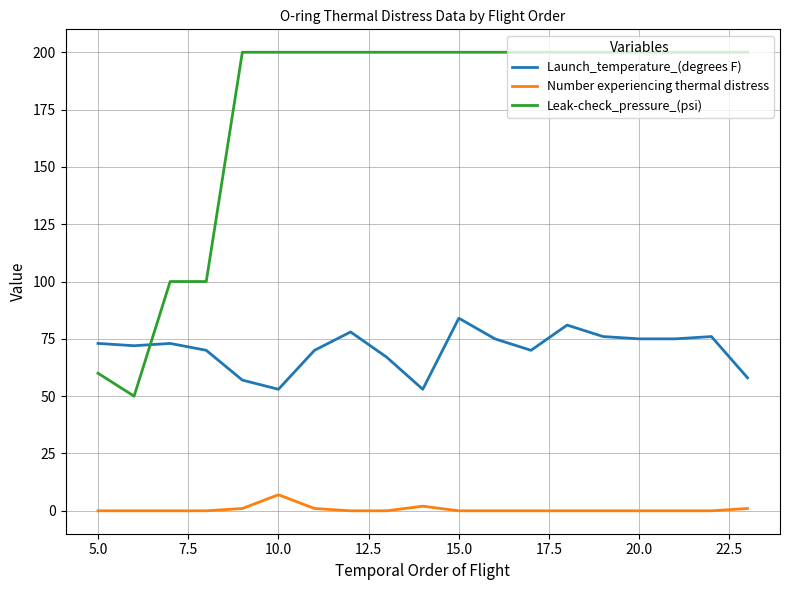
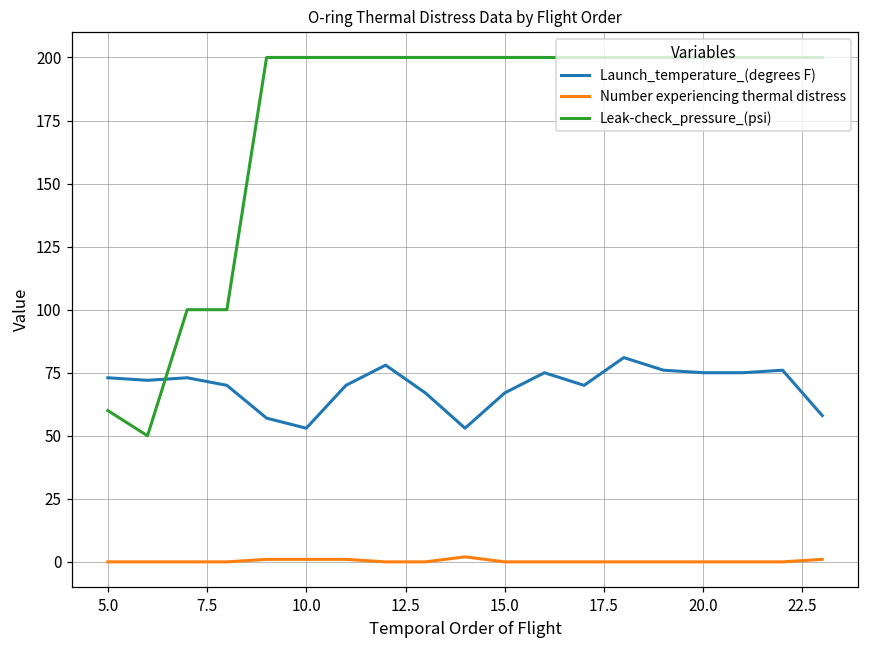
  {
    "Launch_temperature_(degrees F)": {
      "5.0": 73,
      "10.0": 53,
-     "15.0": 84,
+     "15.0": 67,
      "20.0": 75
    },
    "Number experiencing thermal distress": {
      "5.0": 0,
-     "10.0": 7,
+     "10.0": 1,
      "15.0": 0,
      "20.0": 0
    },
    "Leak-check_pressure_(psi)": {
      "5.0": 60,
      "10.0": 200,
      "15.0": 200
    }
  }
